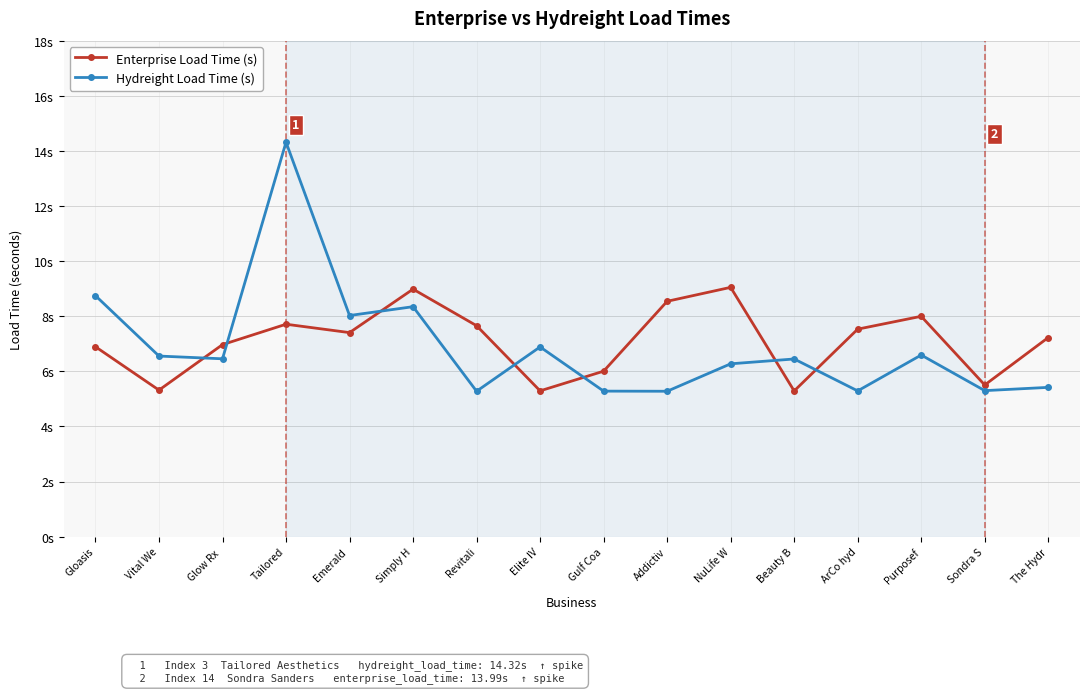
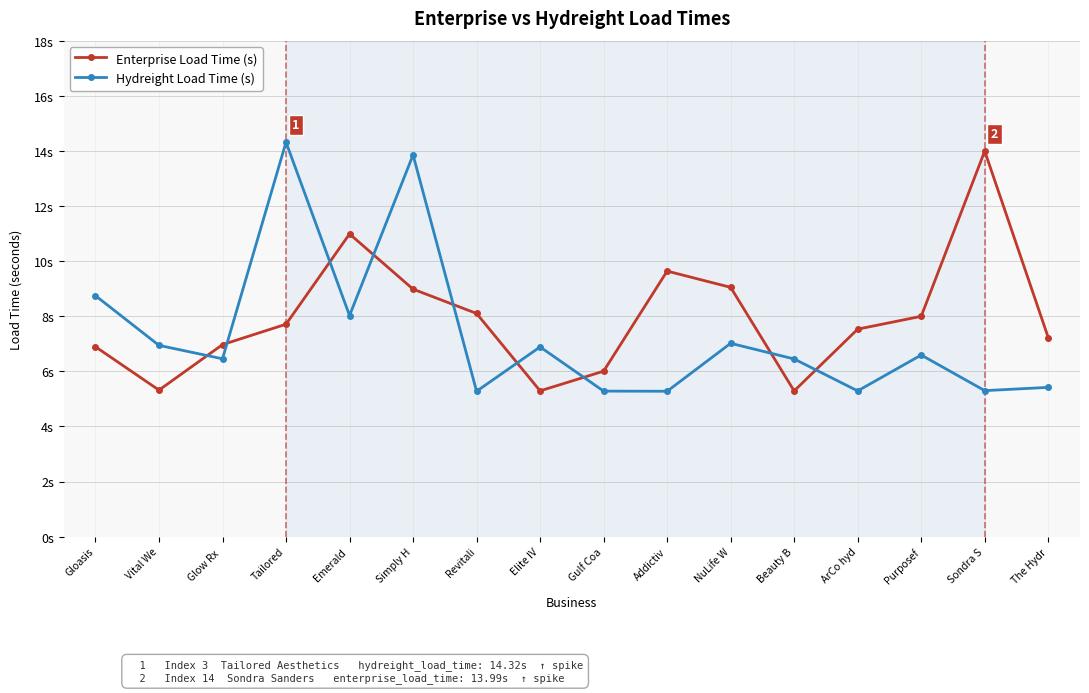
  {
    "Enterprise Load Time (s)": {
      "Gloasis": "6.9s",
      "Vital We": "5.3s",
      "Glow Rx": "7.0s",
      "Tailored": "7.7s",
-     "Emerald": "7.4s",
+     "Emerald": "11.0s",
      "Simply H": "9.0s",
-     "Revitali": "7.7s",
+     "Revitali": "8.1s",
      "Elite IV": "5.3s",
      "Gulf Coa": "6.0s",
-     "Addictiv": "8.5s",
+     "Addictiv": "9.6s",
      "NuLife W": "9.0s",
      "Beauty B": "5.3s",
      "ArCo hyd": "7.5s",
      "Purposef": "8.0s",
-     "Sondra S": "5.5s",
+     "Sondra S": "14.0s",
      "The Hydr": "7.2s"
    },
    "Hydreight Load Time (s)": {
      "Gloasis": "8.7s",
-     "Vital We": "6.6s",
+     "Vital We": "6.9s",
      "Glow Rx": "6.5s",
      "Emerald": "8.0s",
-     "Simply H": "8.3s",
+     "Simply H": "13.9s",
      "Revitali": "5.3s",
      "Elite IV": "6.9s",
      "Gulf Coa": "5.3s",
      "Addictiv": "5.3s",
-     "NuLife W": "6.3s",
+     "NuLife W": "7.0s",
      "Beauty B": "6.4s",
      "ArCo hyd": "5.3s",
      "Purposef": "6.6s",
      "Sondra S": "5.3s",
      "The Hydr": "5.4s"
    }
  }
